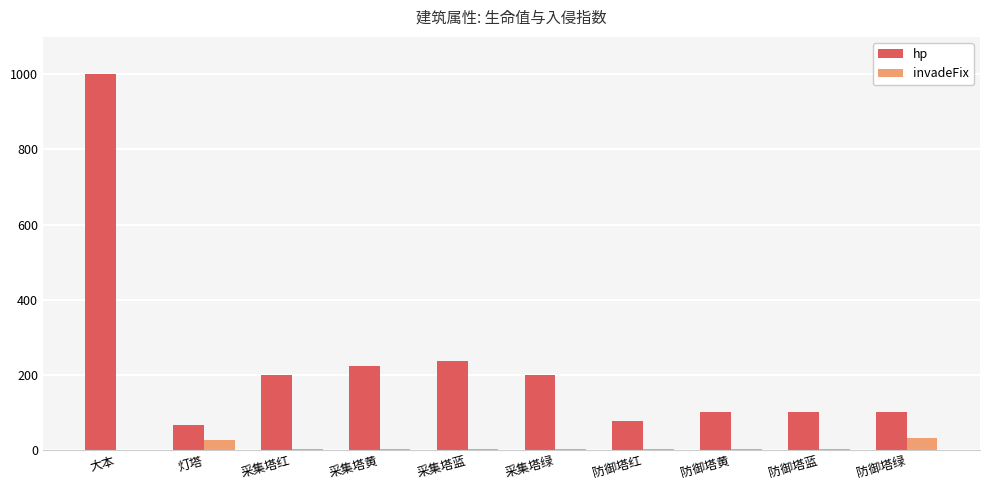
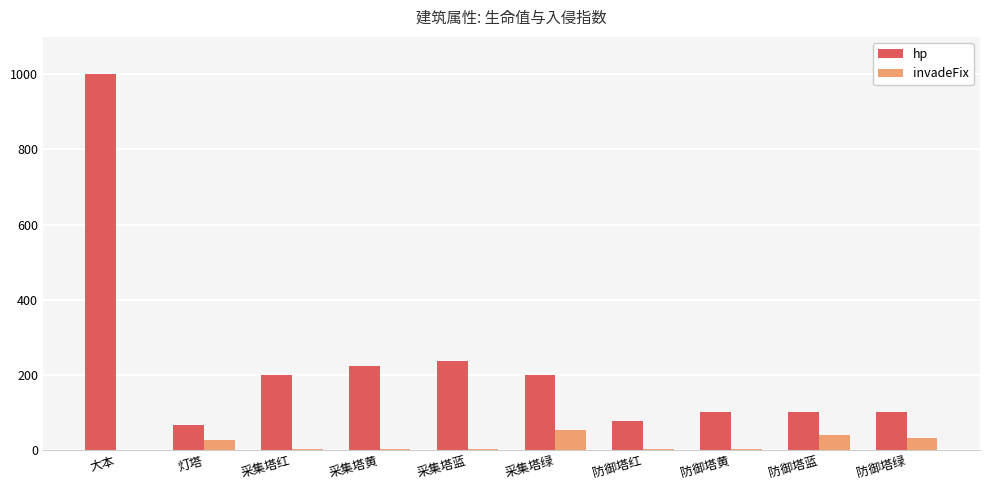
  {
    "hp": {
      "大本": 1000,
      "灯塔": 70,
      "采集塔红": 200,
      "采集塔黄": 220,
      "采集塔蓝": 240,
      "采集塔绿": 200,
      "防御塔红": 80,
      "防御塔黄": 100,
      "防御塔蓝": 100,
      "防御塔绿": 100
    },
    "invadeFix": {
      "大本": 0,
      "灯塔": 30,
-     "采集塔绿": 0,
-     "防御塔蓝": 0,
+     "采集塔绿": 50,
+     "防御塔蓝": 40,
      "防御塔绿": 30
    }
  }
